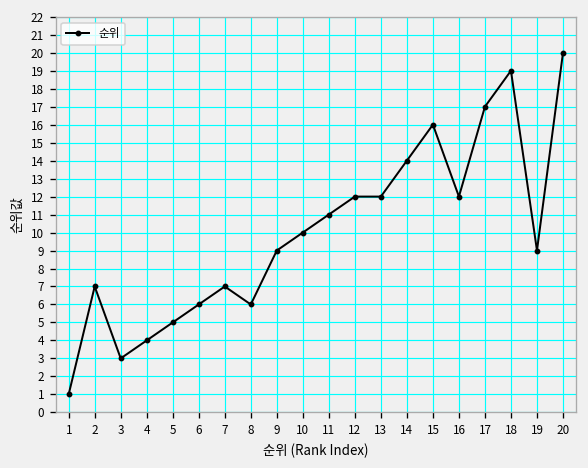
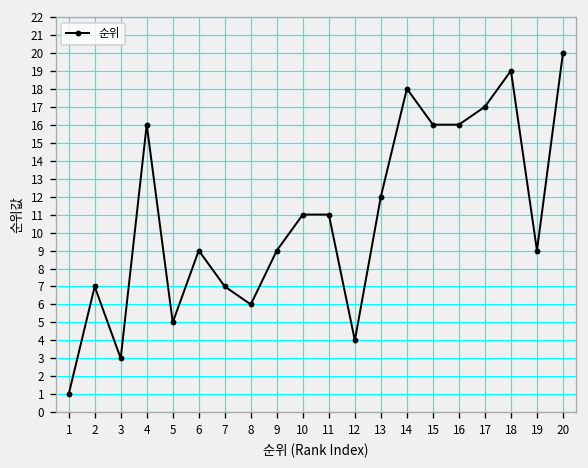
  {
    "1": 1,
    "2": 7,
    "3": 3,
-   "4": 4,
+   "4": 16,
    "5": 5,
-   "6": 6,
+   "6": 9,
    "7": 7,
    "8": 6,
    "9": 9,
-   "10": 10,
+   "10": 11,
    "11": 11,
-   "12": 12,
+   "12": 4,
    "13": 12,
-   "14": 14,
+   "14": 18,
    "15": 16,
-   "16": 12,
+   "16": 16,
    "17": 17,
    "18": 19,
    "19": 9,
    "20": 20
  }
